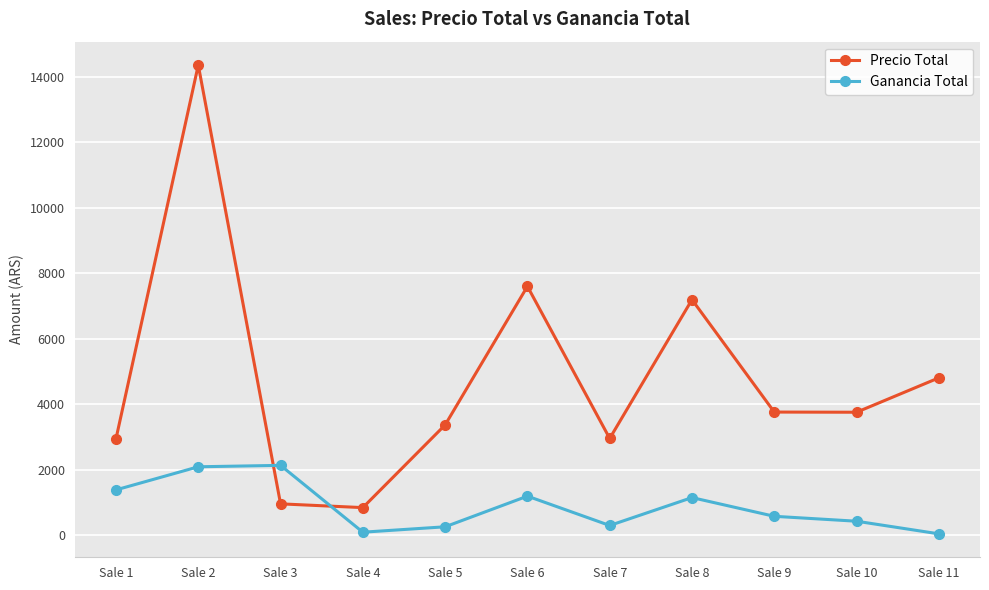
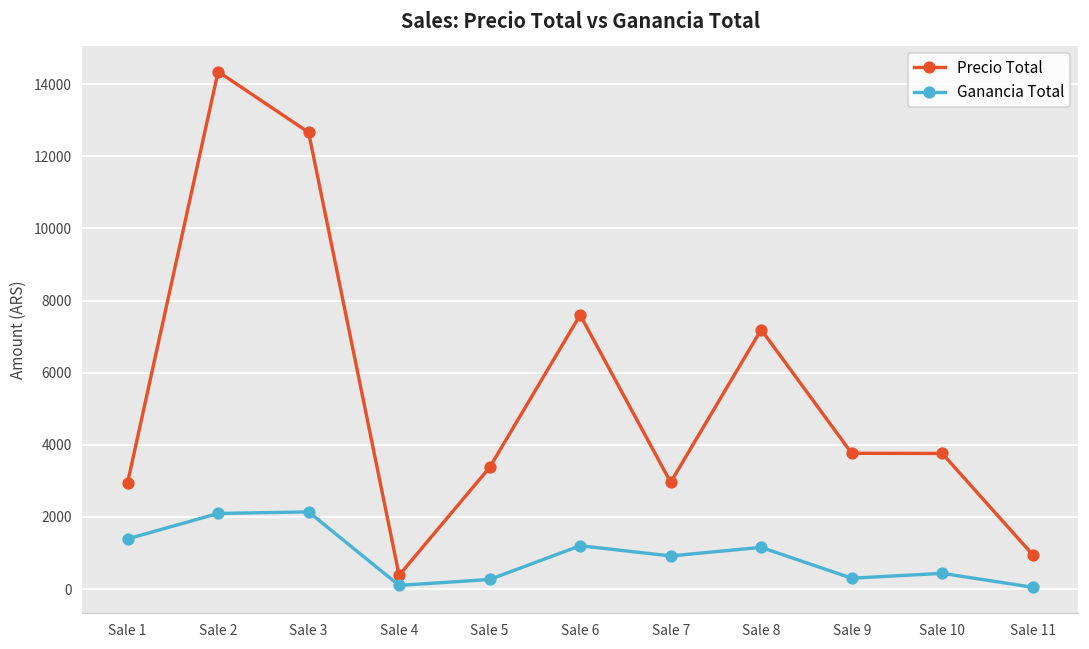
  {
    "Precio Total": {
      "Sale 1": 3000,
      "Sale 2": 14400,
-     "Sale 3": 1000,
-     "Sale 4": 900,
+     "Sale 3": 12700,
+     "Sale 4": 400,
      "Sale 5": 3400,
      "Sale 6": 7600,
      "Sale 7": 3000,
      "Sale 8": 7200,
      "Sale 9": 3800,
      "Sale 10": 3800,
-     "Sale 11": 4800
+     "Sale 11": 1000
    },
    "Ganancia Total": {
      "Sale 1": 1400,
      "Sale 2": 2100,
      "Sale 3": 2100,
      "Sale 4": 100,
      "Sale 5": 300,
      "Sale 6": 1200,
-     "Sale 7": 300,
+     "Sale 7": 900,
      "Sale 8": 1200,
-     "Sale 9": 600,
+     "Sale 9": 300,
      "Sale 10": 400,
      "Sale 11": 100
    }
  }
